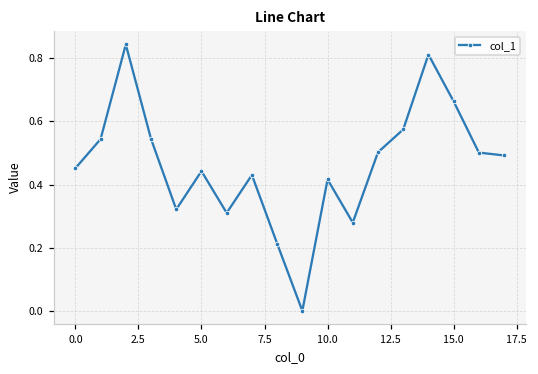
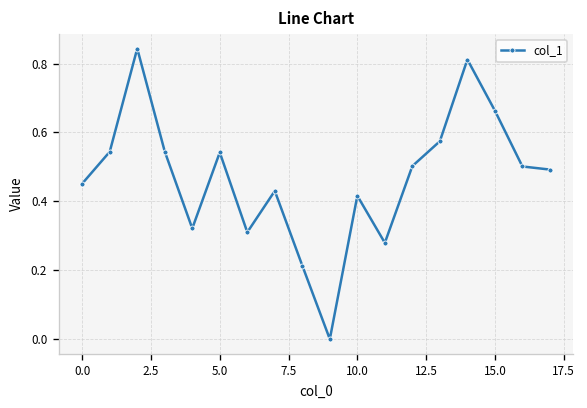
  {
    "0.0": 0.45,
-   "5.0": 0.44,
+   "5.0": 0.54,
    "10.0": 0.42,
    "15.0": 0.66
  }
